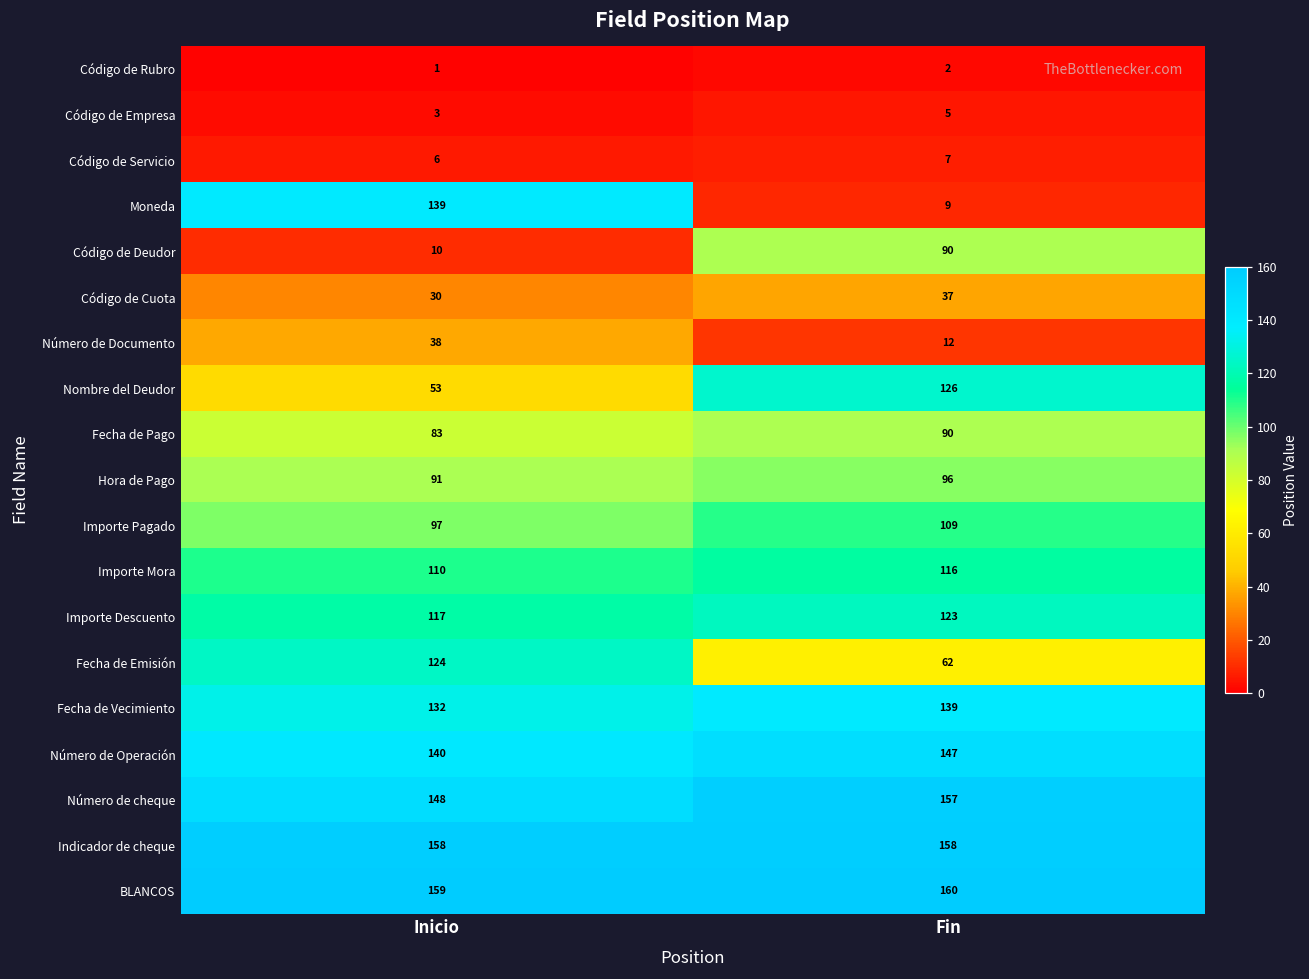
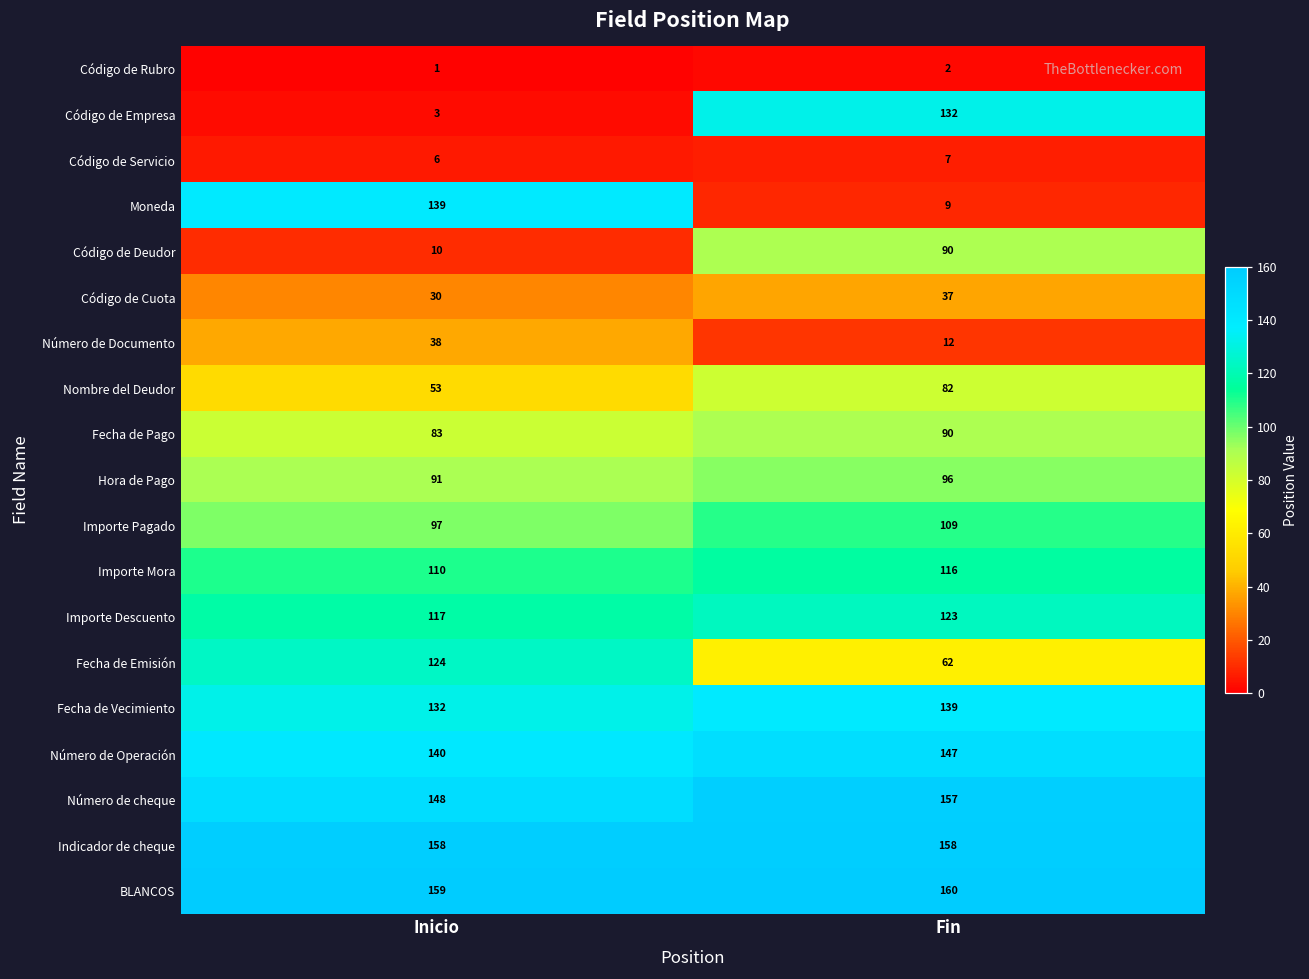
  {
    "Código de Rubro": {
      "Inicio": 1
    },
    "Código de Empresa": {
      "Inicio": 3,
-     "Fin": 5
+     "Fin": 132
    },
    "Código de Servicio": {
      "Inicio": 6,
      "Fin": 7
    },
    "Moneda": {
      "Inicio": 139,
      "Fin": 9
    },
    "Código de Deudor": {
      "Inicio": 10,
      "Fin": 90
    },
    "Código de Cuota": {
      "Inicio": 30,
      "Fin": 37
    },
    "Número de Documento": {
      "Inicio": 38,
      "Fin": 12
    },
    "Nombre del Deudor": {
      "Inicio": 53,
-     "Fin": 126
+     "Fin": 82
    },
    "Fecha de Pago": {
      "Inicio": 83,
      "Fin": 90
    },
    "Hora de Pago": {
      "Inicio": 91,
      "Fin": 96
    },
    "Importe Pagado": {
      "Inicio": 97,
      "Fin": 109
    },
    "Importe Mora": {
      "Inicio": 110,
      "Fin": 116
    },
    "Importe Descuento": {
      "Inicio": 117,
      "Fin": 123
    },
    "Fecha de Emisión": {
      "Inicio": 124,
      "Fin": 62
    },
    "Fecha de Vecimiento": {
      "Inicio": 132,
      "Fin": 139
    },
    "Número de Operación": {
      "Inicio": 140,
      "Fin": 147
    },
    "Número de cheque": {
      "Inicio": 148,
      "Fin": 157
    },
    "Indicador de cheque": {
      "Inicio": 158,
      "Fin": 158
    },
    "BLANCOS": {
      "Inicio": 159,
      "Fin": 160
    }
  }
